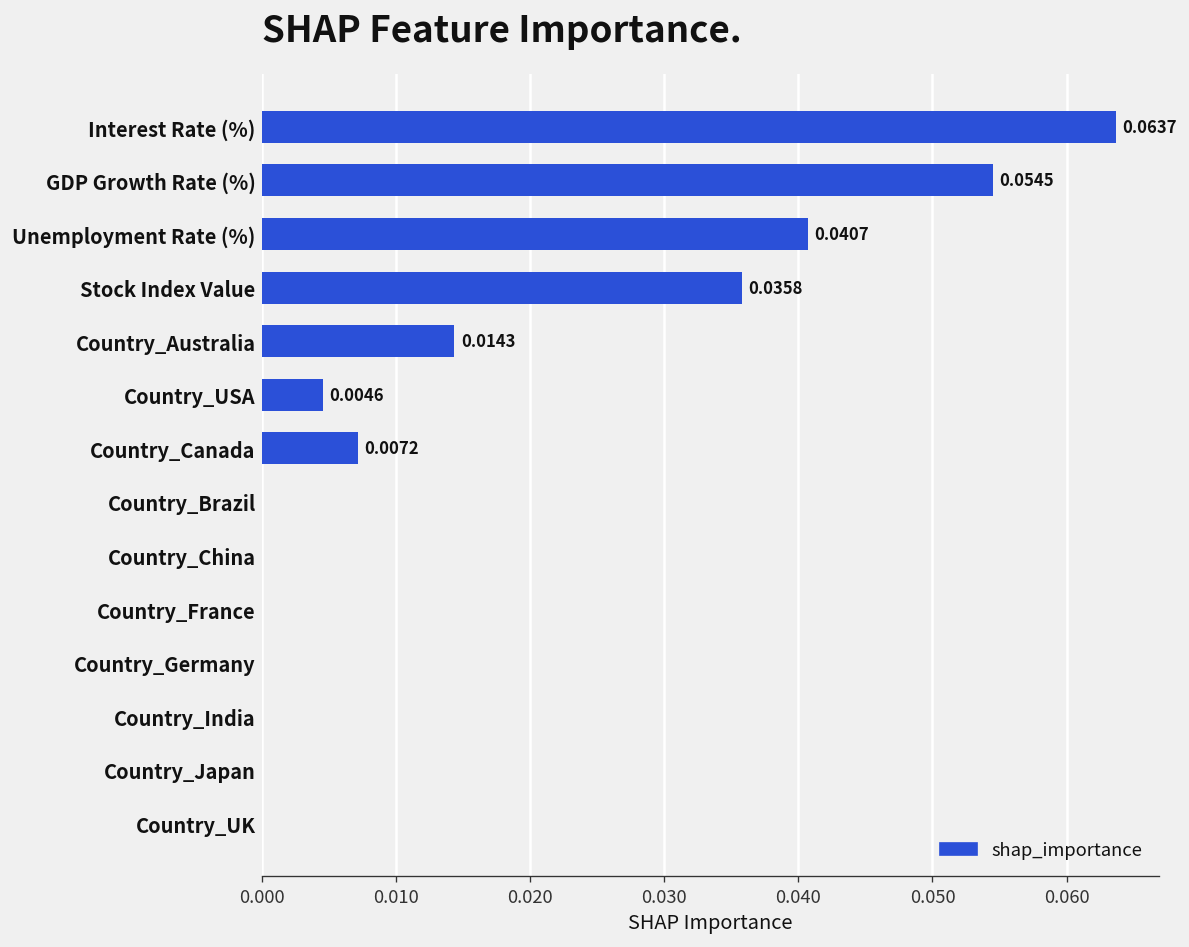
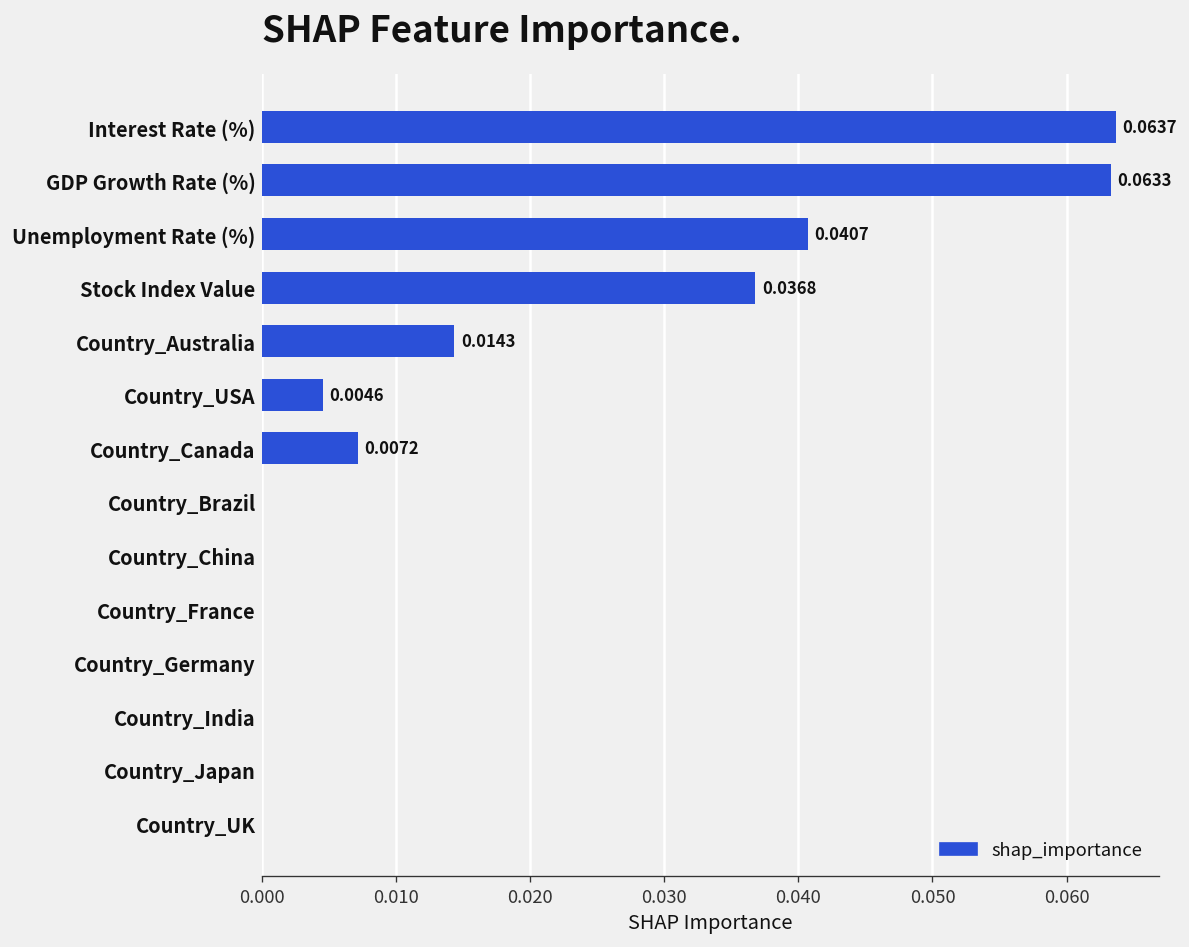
  {
    "Interest Rate (%)": 0.0637,
-   "GDP Growth Rate (%)": 0.0545,
+   "GDP Growth Rate (%)": 0.0633,
    "Unemployment Rate (%)": 0.0407,
-   "Stock Index Value": 0.0358,
+   "Stock Index Value": 0.0368,
    "Country_Australia": 0.0143,
    "Country_USA": 0.0046,
    "Country_Canada": 0.0072
  }
